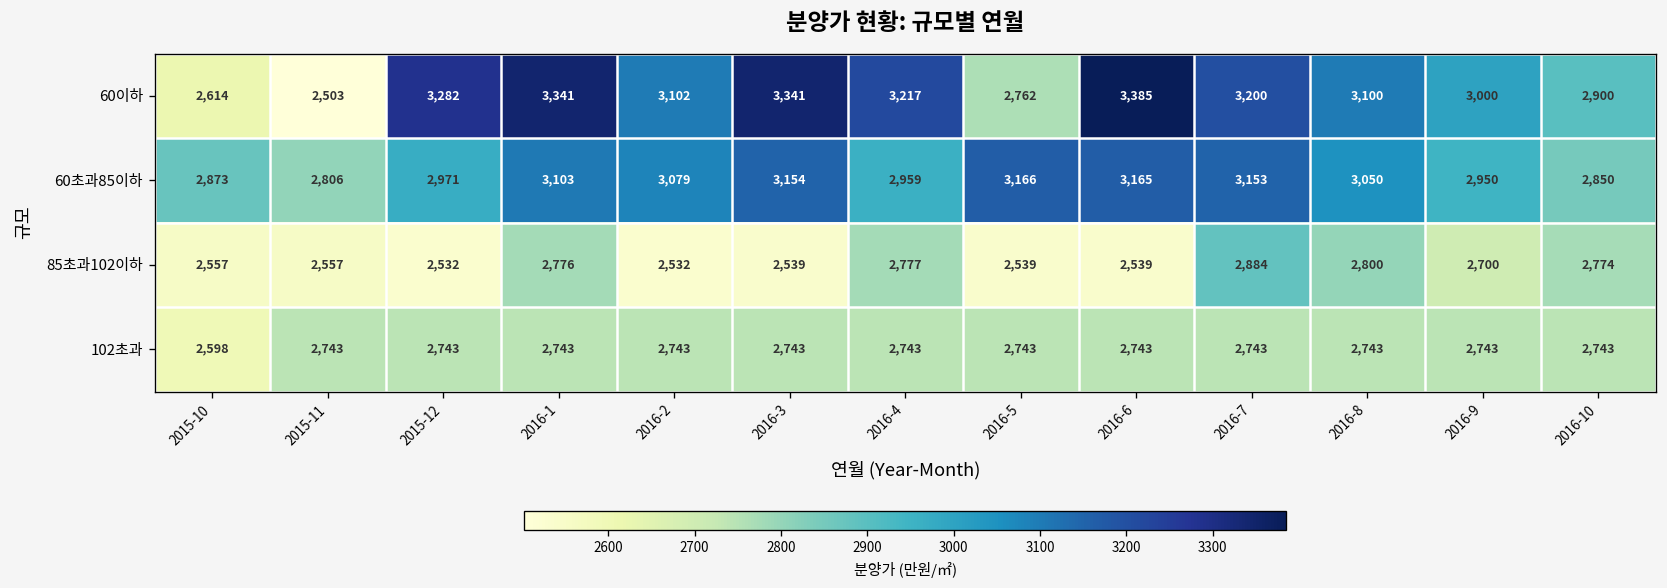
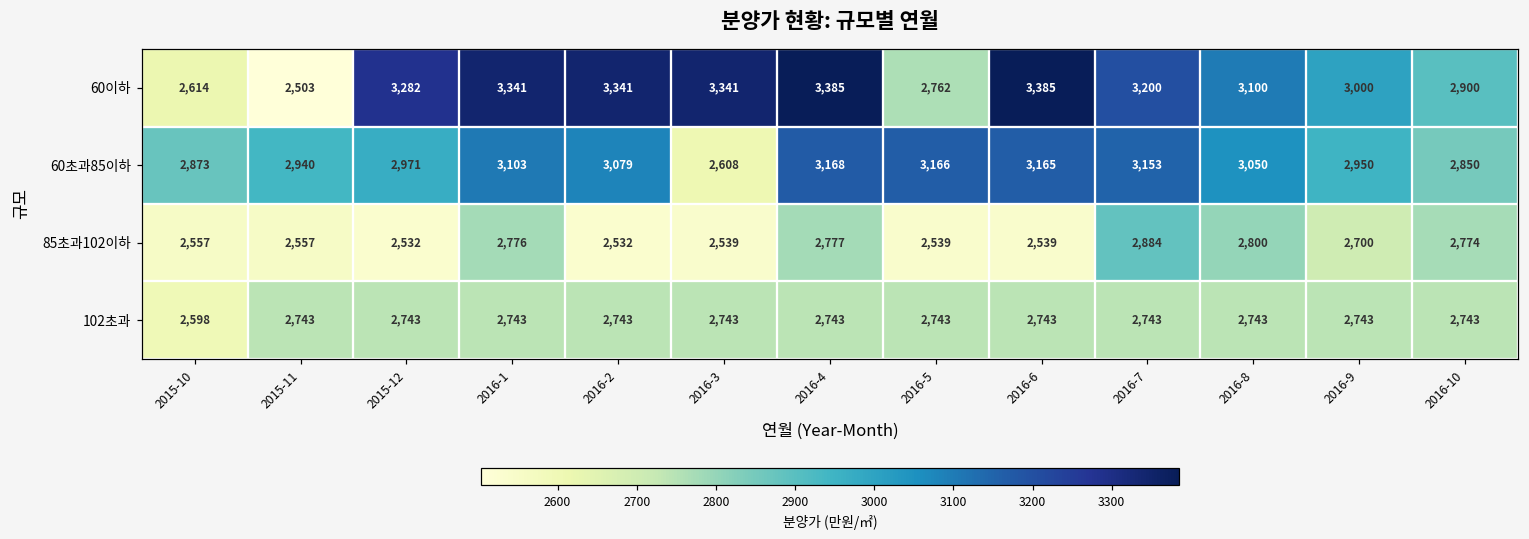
  {
    "60이하": {
      "2015-10": "2,614",
      "2015-11": "2,503",
      "2015-12": "3,282",
      "2016-1": "3,341",
-     "2016-2": "3,102",
+     "2016-2": "3,341",
      "2016-3": "3,341",
-     "2016-4": "3,217",
+     "2016-4": "3,385",
      "2016-5": "2,762",
      "2016-6": "3,385",
      "2016-7": "3,200",
      "2016-8": "3,100",
      "2016-9": "3,000",
      "2016-10": "2,900"
    },
    "60초과85이하": {
      "2015-10": "2,873",
-     "2015-11": "2,806",
+     "2015-11": "2,940",
      "2015-12": "2,971",
      "2016-1": "3,103",
      "2016-2": "3,079",
-     "2016-3": "3,154",
-     "2016-4": "2,959",
+     "2016-3": "2,608",
+     "2016-4": "3,168",
      "2016-5": "3,166",
      "2016-6": "3,165",
      "2016-7": "3,153",
      "2016-8": "3,050",
      "2016-9": "2,950",
      "2016-10": "2,850"
    },
    "85초과102이하": {
      "2015-10": "2,557",
      "2015-11": "2,557",
      "2015-12": "2,532",
      "2016-1": "2,776",
      "2016-2": "2,532",
      "2016-3": "2,539",
      "2016-4": "2,777",
      "2016-5": "2,539",
      "2016-6": "2,539",
      "2016-7": "2,884",
      "2016-8": "2,800",
      "2016-9": "2,700",
      "2016-10": "2,774"
    },
    "102초과": {
      "2015-10": "2,598",
      "2015-11": "2,743",
      "2015-12": "2,743",
      "2016-1": "2,743",
      "2016-2": "2,743",
      "2016-3": "2,743",
      "2016-4": "2,743",
      "2016-5": "2,743",
      "2016-6": "2,743",
      "2016-7": "2,743",
      "2016-8": "2,743",
      "2016-9": "2,743",
      "2016-10": "2,743"
    }
  }
